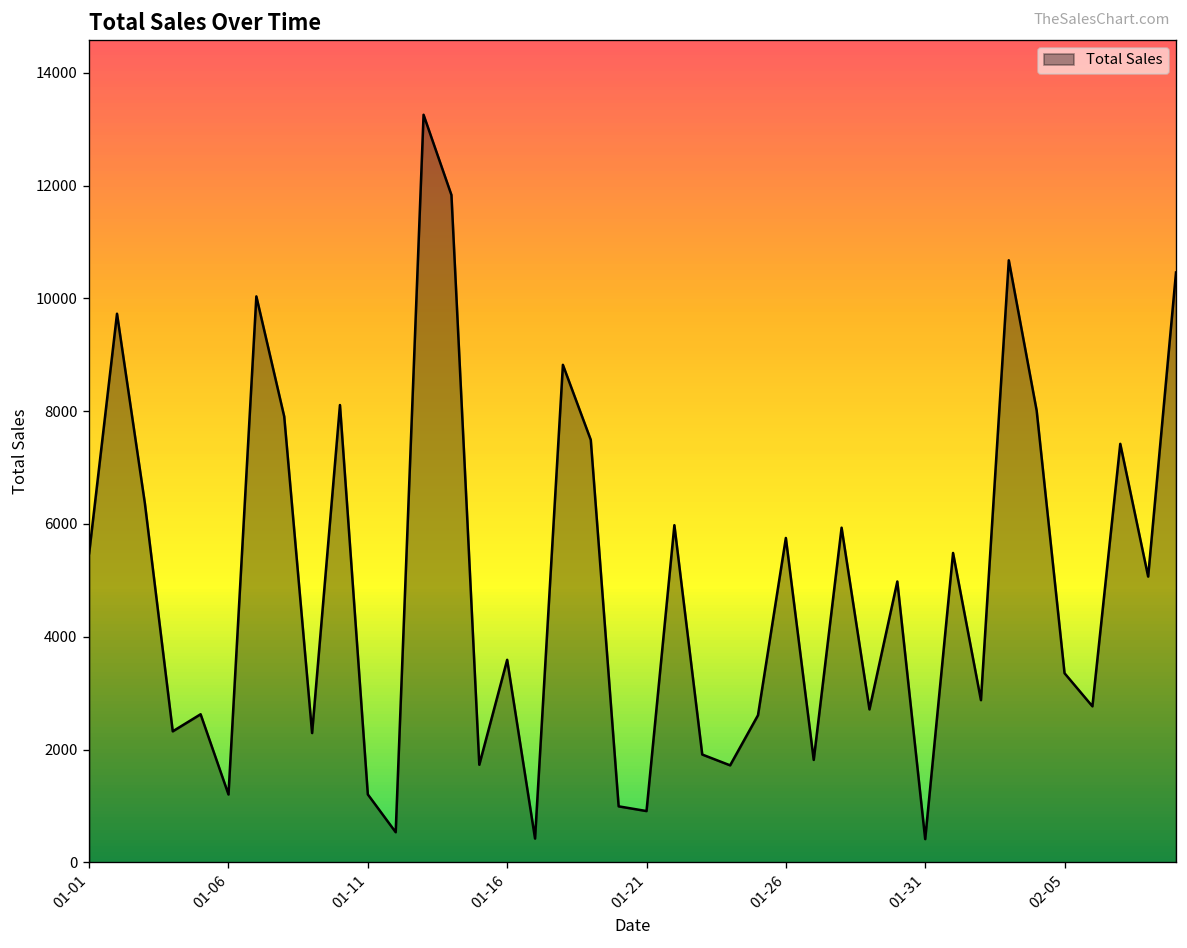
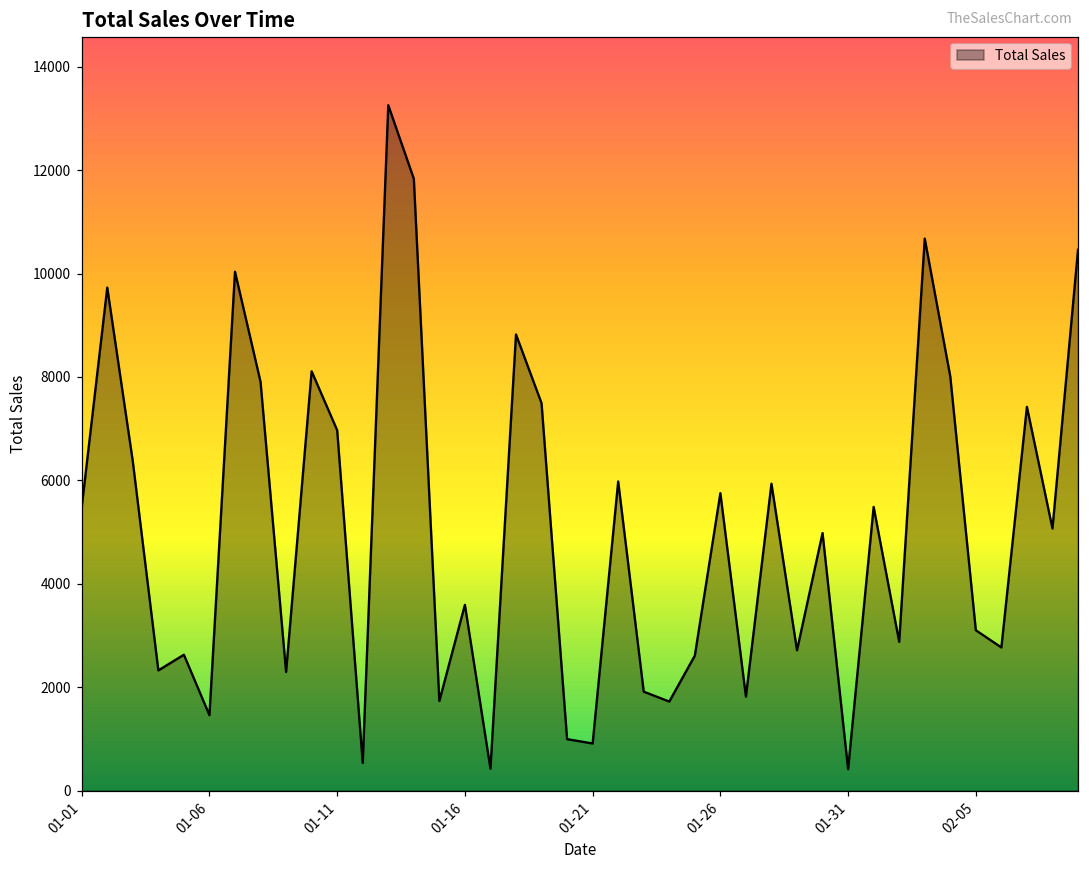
  {
    "01-01": 5500,
-   "01-06": 1200,
-   "01-11": 1200,
+   "01-06": 1500,
+   "01-11": 7000,
    "01-16": 3600,
    "01-21": 900,
    "01-26": 5800,
    "01-31": 400,
-   "02-05": 3400
+   "02-05": 3100
  }
